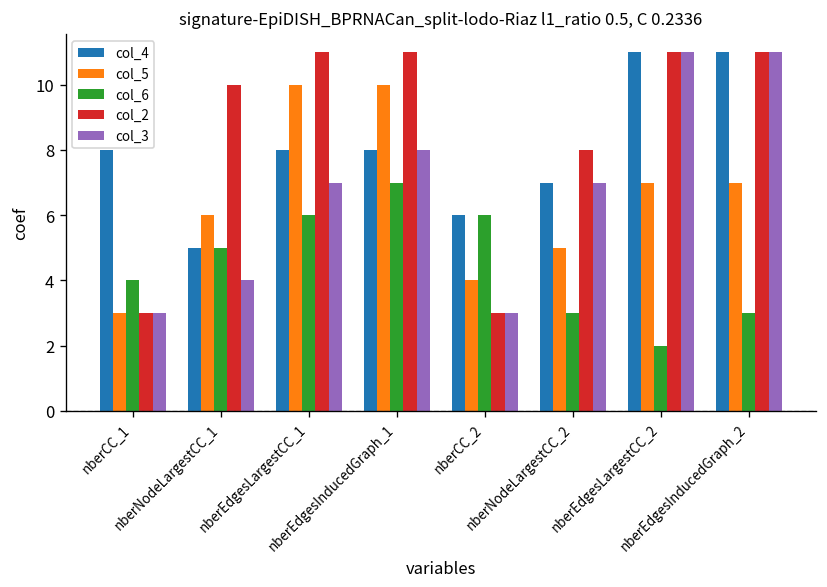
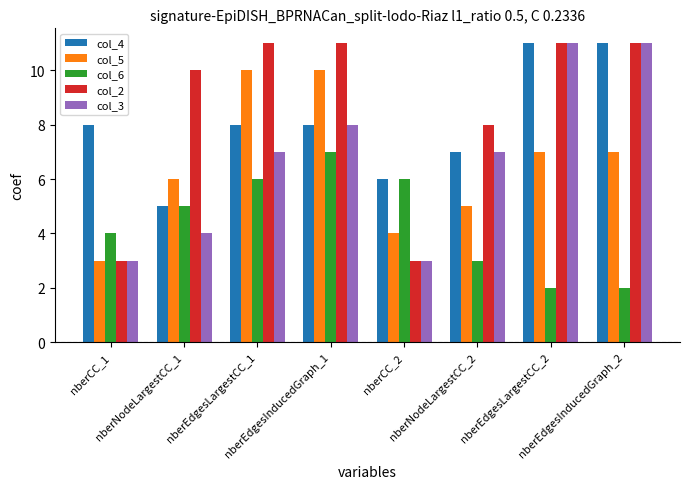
  {
    "col_4": {
      "nberCC_1": 8,
      "nberNodeLargestCC_1": 5,
      "nberEdgesLargestCC_1": 8,
      "nberEdgesInducedGraph_1": 8,
      "nberCC_2": 6,
      "nberNodeLargestCC_2": 7,
      "nberEdgesLargestCC_2": 11,
      "nberEdgesInducedGraph_2": 11
    },
    "col_5": {
      "nberCC_1": 3,
      "nberNodeLargestCC_1": 6,
      "nberEdgesLargestCC_1": 10,
      "nberEdgesInducedGraph_1": 10,
      "nberCC_2": 4,
      "nberNodeLargestCC_2": 5,
      "nberEdgesLargestCC_2": 7,
      "nberEdgesInducedGraph_2": 7
    },
    "col_6": {
      "nberCC_1": 4,
      "nberNodeLargestCC_1": 5,
      "nberEdgesLargestCC_1": 6,
      "nberEdgesInducedGraph_1": 7,
      "nberCC_2": 6,
      "nberNodeLargestCC_2": 3,
      "nberEdgesLargestCC_2": 2,
-     "nberEdgesInducedGraph_2": 3
+     "nberEdgesInducedGraph_2": 2
    },
    "col_2": {
      "nberCC_1": 3,
      "nberNodeLargestCC_1": 10,
      "nberEdgesLargestCC_1": 11,
      "nberEdgesInducedGraph_1": 11,
      "nberCC_2": 3,
      "nberNodeLargestCC_2": 8,
      "nberEdgesLargestCC_2": 11,
      "nberEdgesInducedGraph_2": 11
    },
    "col_3": {
      "nberCC_1": 3,
      "nberNodeLargestCC_1": 4,
      "nberEdgesLargestCC_1": 7,
      "nberEdgesInducedGraph_1": 8,
      "nberCC_2": 3,
      "nberNodeLargestCC_2": 7,
      "nberEdgesLargestCC_2": 11,
      "nberEdgesInducedGraph_2": 11
    }
  }
